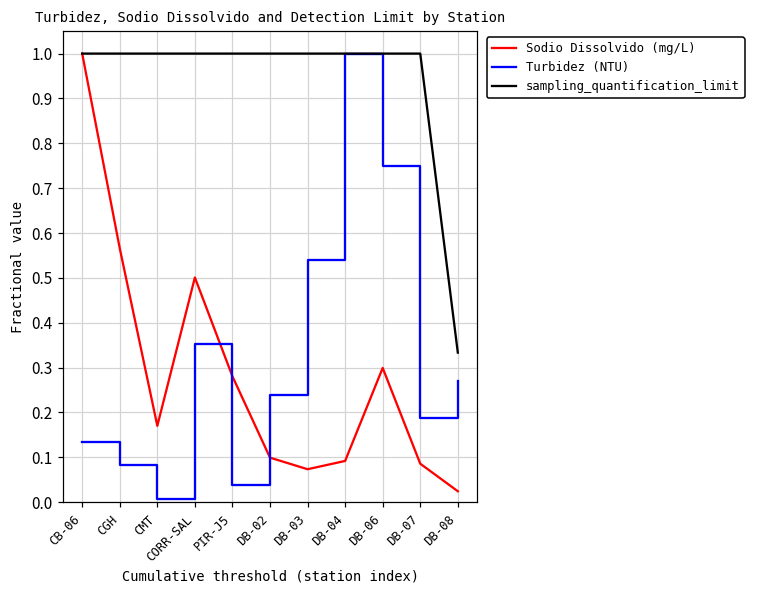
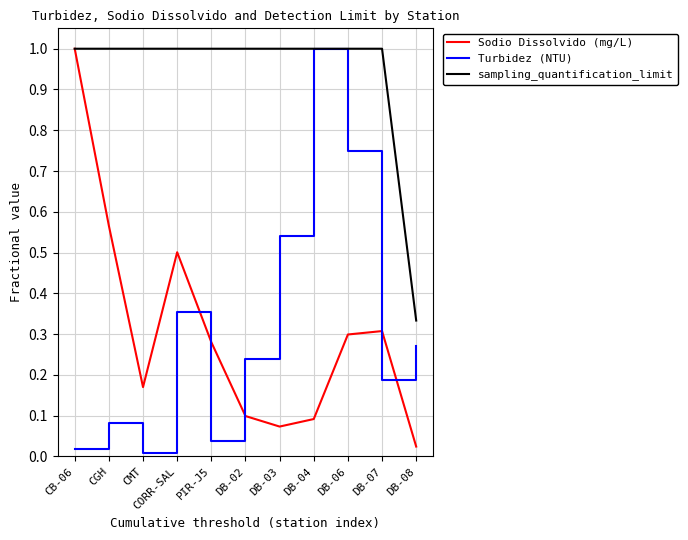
  {
    "Sodio Dissolvido (mg/L)": {
      "CGH": 0.57,
      "CMT": 0.17,
      "CORR-SAL": 0.50,
      "PIR-J5": 0.28,
      "DB-02": 0.10,
      "DB-03": 0.07,
      "DB-04": 0.09,
      "DB-06": 0.30,
-     "DB-07": 0.09,
+     "DB-07": 0.31,
      "DB-08": 0.02
    },
    "Turbidez (NTU)": {
-     "CB-06": 0.13,
+     "CB-06": 0.02,
      "CGH": 0.08,
      "CMT": 0.01,
      "CORR-SAL": 0.35,
      "PIR-J5": 0.04,
      "DB-02": 0.24,
      "DB-03": 0.54,
      "DB-06": 0.75,
      "DB-07": 0.19,
      "DB-08": 0.27
    },
    "sampling_quantification_limit": {
      "CGH": 1.00,
      "CMT": 1.00,
      "CORR-SAL": 1.00,
      "PIR-J5": 1.00,
      "DB-02": 1.00,
      "DB-03": 1.00,
      "DB-06": 1.00,
      "DB-07": 1.00,
      "DB-08": 0.33
    }
  }
